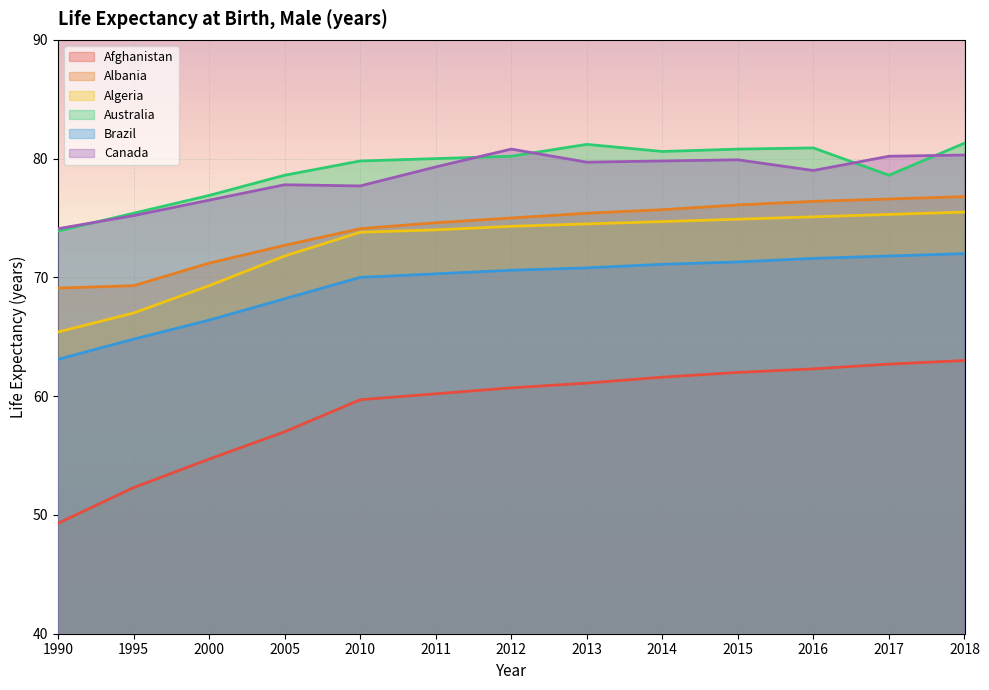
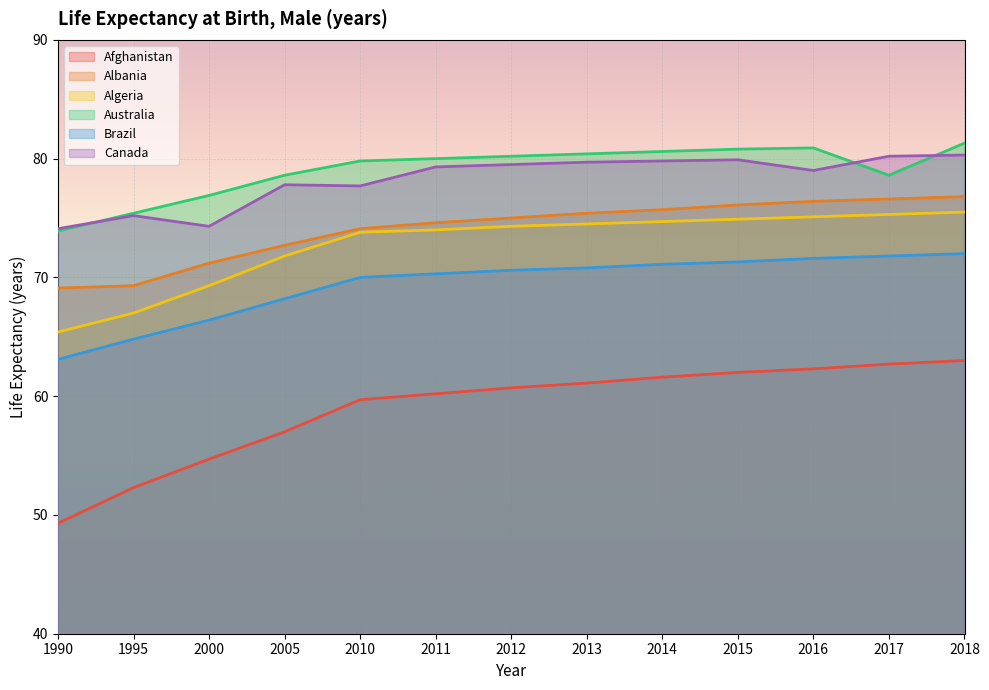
  {
    "Australia": {
      "2000": 76.9,
      "2005": 78.6,
      "2010": 79.8,
      "2011": 80.0,
      "2012": 80.2,
-     "2013": 81.2,
+     "2013": 80.4,
      "2014": 80.6,
      "2015": 80.8,
      "2016": 80.9,
      "2017": 78.6,
      "2018": 81.3
    },
    "Brazil": {
      "1990": 63.1,
      "1995": 64.8,
      "2000": 66.4,
      "2005": 68.2,
      "2010": 70.0,
      "2011": 70.3,
      "2012": 70.6,
      "2013": 70.8,
      "2014": 71.1,
      "2015": 71.3,
      "2016": 71.6,
      "2017": 71.8,
      "2018": 72.0
    },
    "Canada": {
-     "2000": 76.5,
+     "2000": 74.3,
      "2005": 77.8,
      "2010": 77.7,
      "2011": 79.3,
-     "2012": 80.8,
+     "2012": 79.5,
      "2013": 79.7,
      "2014": 79.8,
      "2015": 79.9,
      "2016": 79.0,
      "2017": 80.2,
      "2018": 80.3
    }
  }
